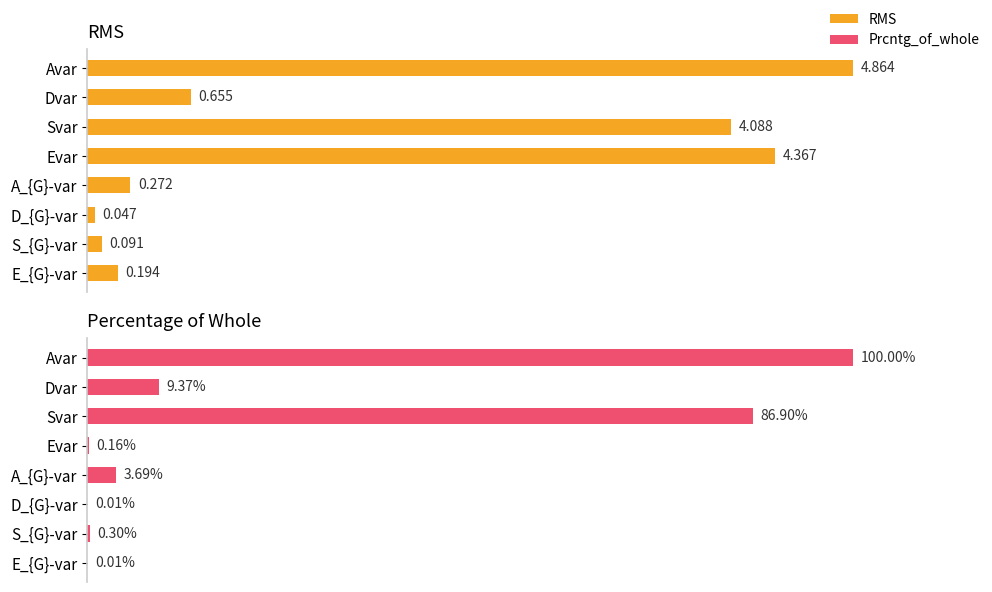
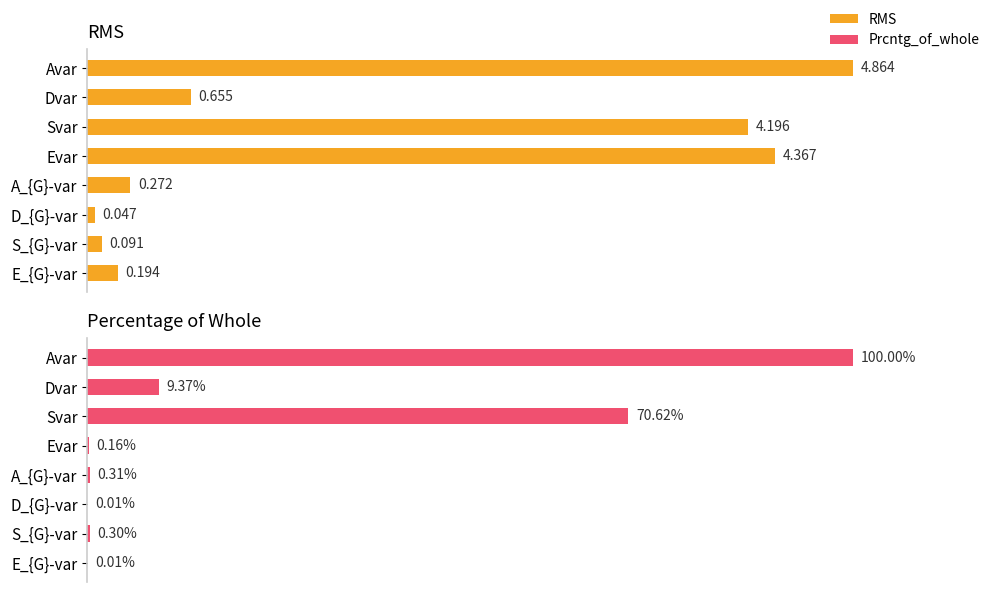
  {
    "RMS": {
      "Avar": "4.864",
      "Dvar": "0.655",
-     "Svar": "4.088",
+     "Svar": "4.196",
      "Evar": "4.367",
      "A_{G}-var": "0.272",
      "D_{G}-var": "0.047",
      "S_{G}-var": "0.091",
      "E_{G}-var": "0.194"
    },
    "Percentage of Whole": {
      "Avar": "100.00%",
      "Dvar": "9.37%",
-     "Svar": "86.90%",
+     "Svar": "70.62%",
      "Evar": "0.16%",
-     "A_{G}-var": "3.69%",
+     "A_{G}-var": "0.31%",
      "D_{G}-var": "0.01%",
      "S_{G}-var": "0.30%",
      "E_{G}-var": "0.01%"
    }
  }
